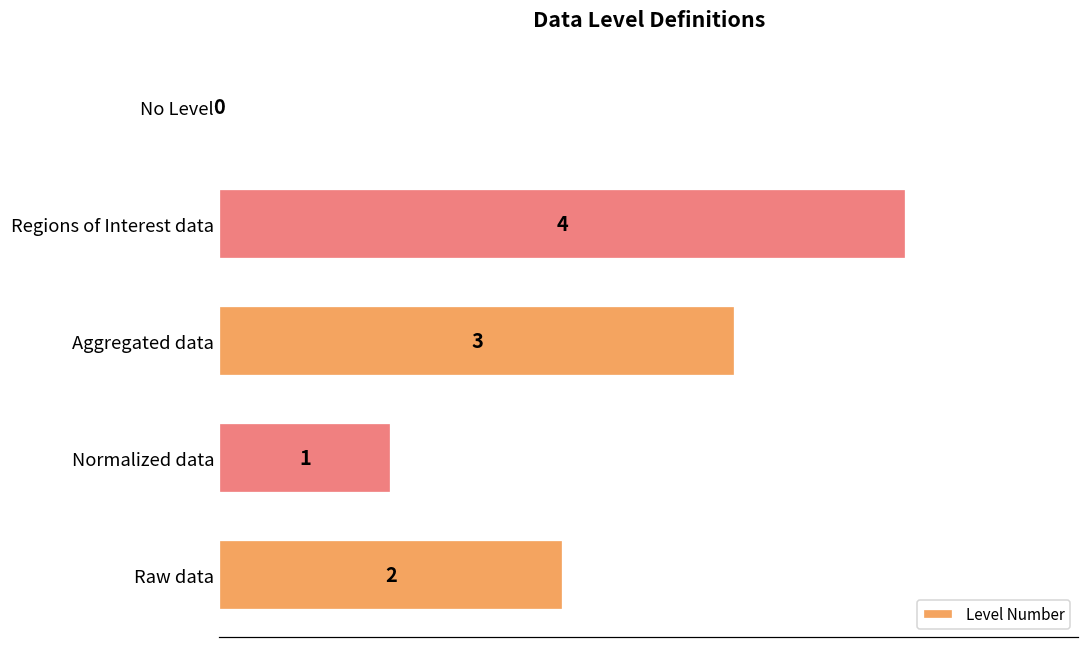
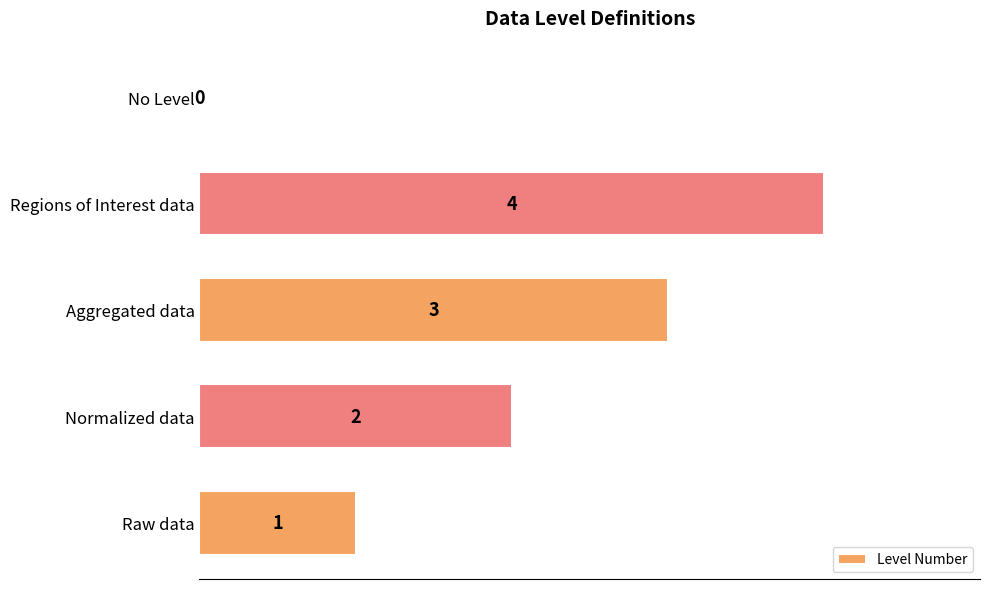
  {
    "No Level": 0,
    "Regions of Interest data": 4,
    "Aggregated data": 3,
-   "Normalized data": 1,
-   "Raw data": 2
+   "Normalized data": 2,
+   "Raw data": 1
  }
